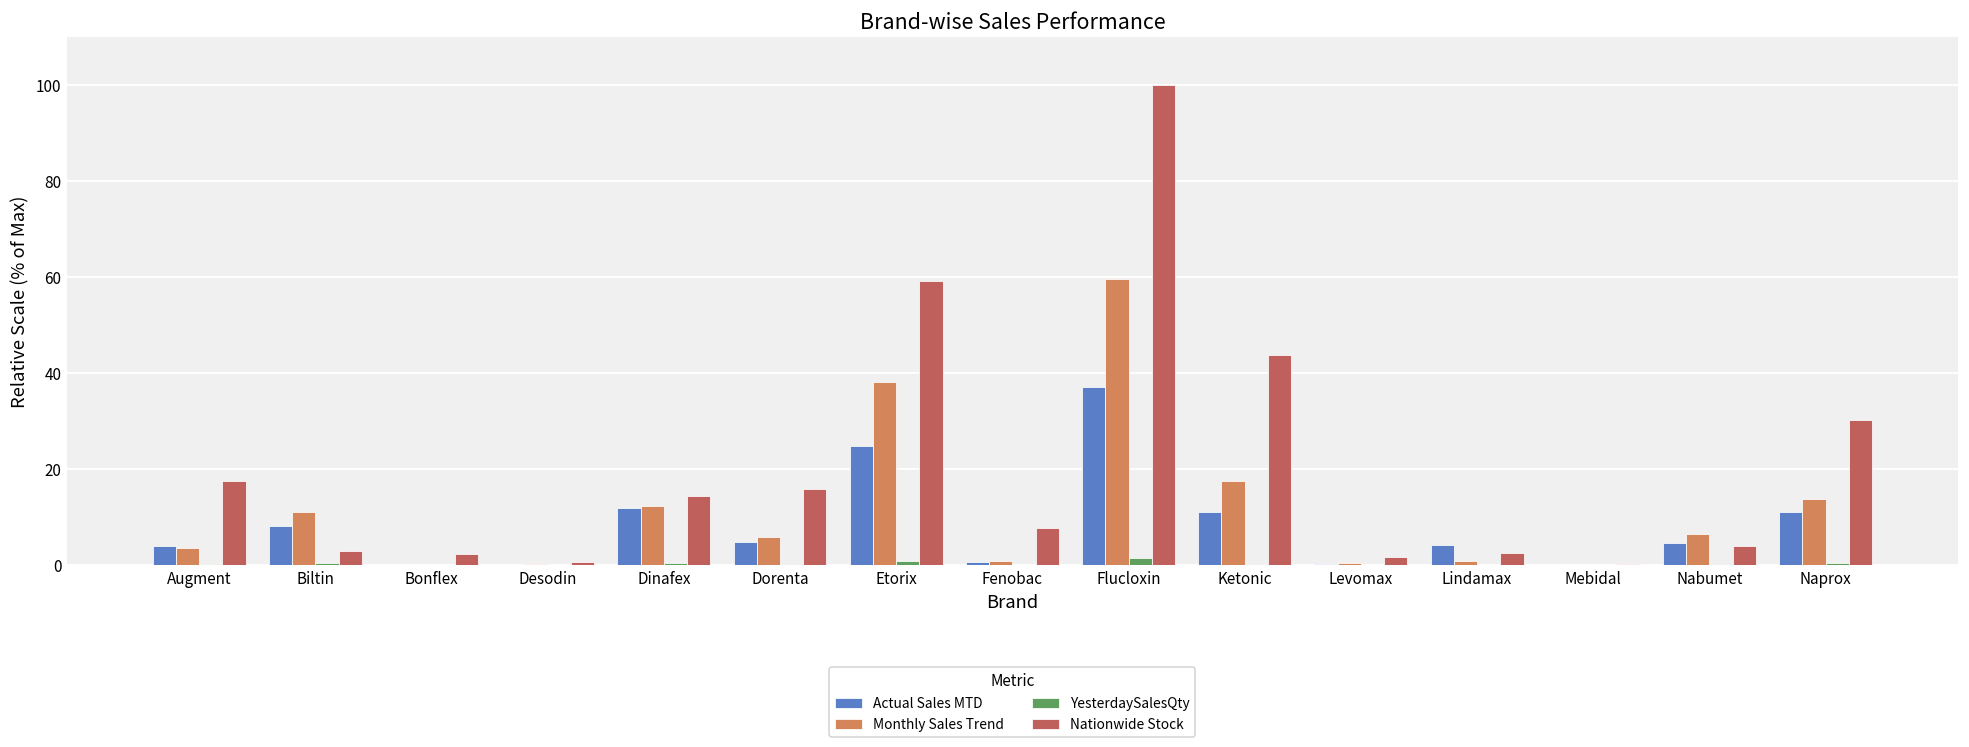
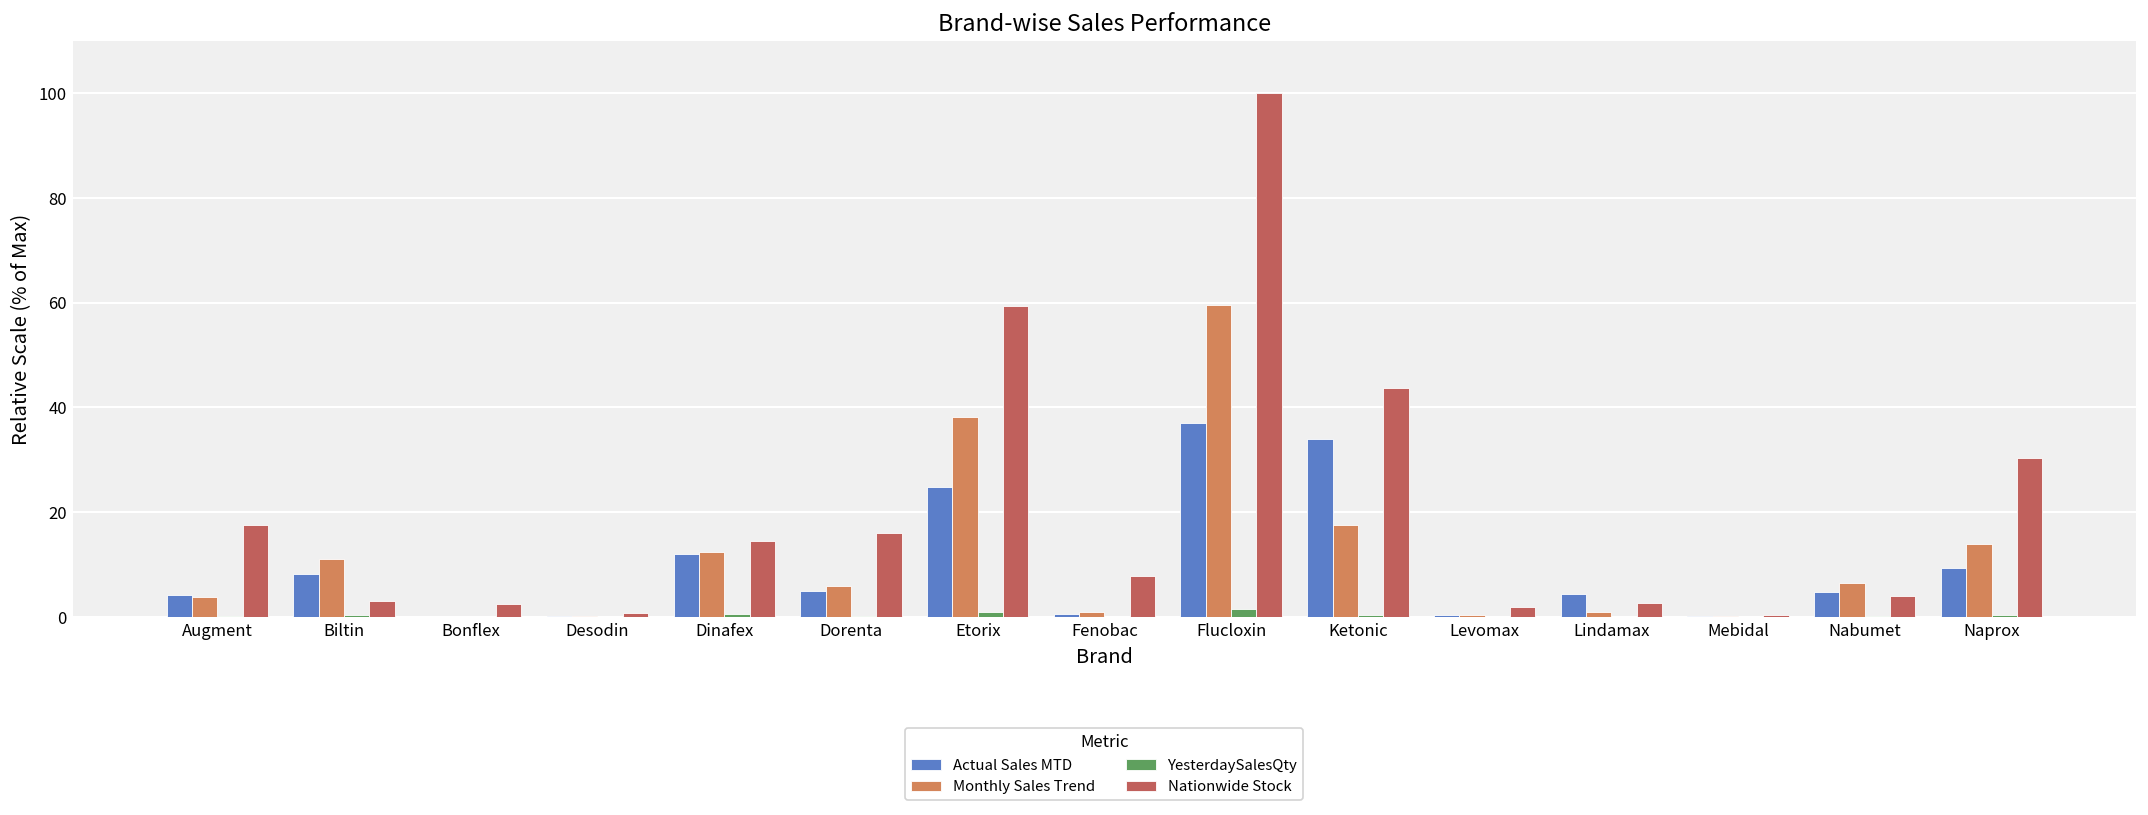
  {
    "Actual Sales MTD": {
      "Augment": 4,
      "Biltin": 8,
      "Dinafex": 12,
      "Dorenta": 5,
      "Etorix": 25,
      "Fenobac": 1,
      "Flucloxin": 37,
-     "Ketonic": 11,
+     "Ketonic": 34,
      "Lindamax": 4,
      "Nabumet": 5,
-     "Naprox": 11
+     "Naprox": 9
    },
    "YesterdaySalesQty": {
      "Etorix": 1,
      "Flucloxin": 2
    }
  }
